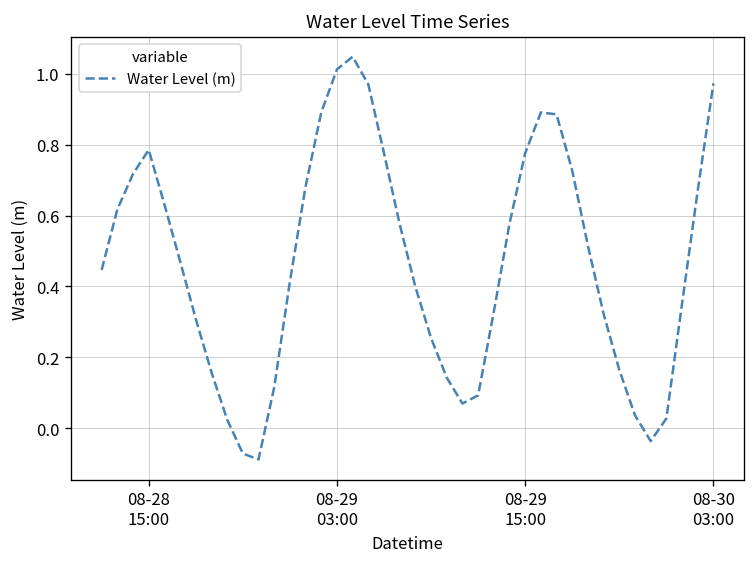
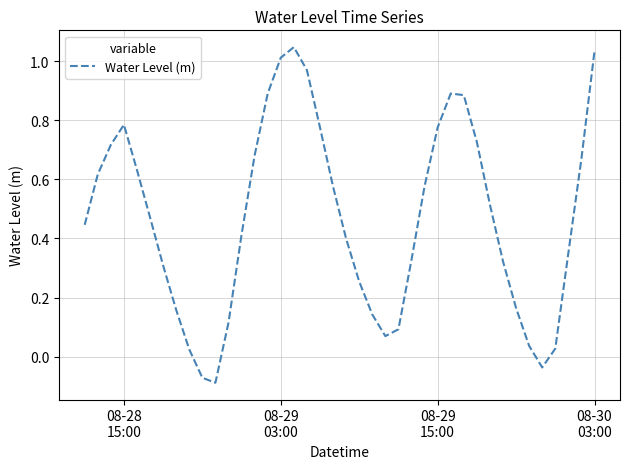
  {
    "08-28 15:00": 0.79,
    "08-29 03:00": 1.01,
    "08-29 15:00": 0.78,
-   "08-30 03:00": 0.97
+   "08-30 03:00": 1.04
  }
